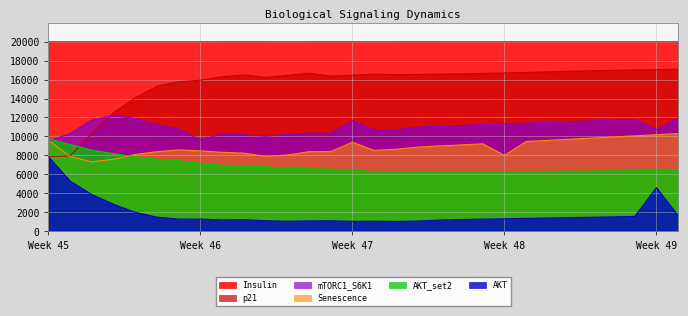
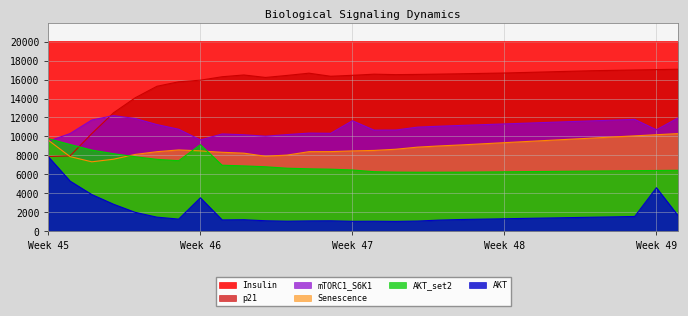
  {
    "mTORC1_S6K1": {
      "Week 46": 10000,
      "Week 47": 12000,
      "Week 48": 11000,
      "Week 49": 11000
    },
    "Senescence": {
      "Week 46": 8000,
-     "Week 47": 9000,
-     "Week 48": 8000,
+     "Week 47": 8000,
+     "Week 48": 9000,
      "Week 49": 10000
    },
    "AKT_set2": {
-     "Week 46": 7000,
+     "Week 46": 9000,
      "Week 47": 6000,
      "Week 48": 6000,
      "Week 49": 6000
    },
    "AKT": {
-     "Week 46": 1000,
+     "Week 46": 4000,
      "Week 47": 1000,
      "Week 48": 1000,
      "Week 49": 5000
    }
  }
